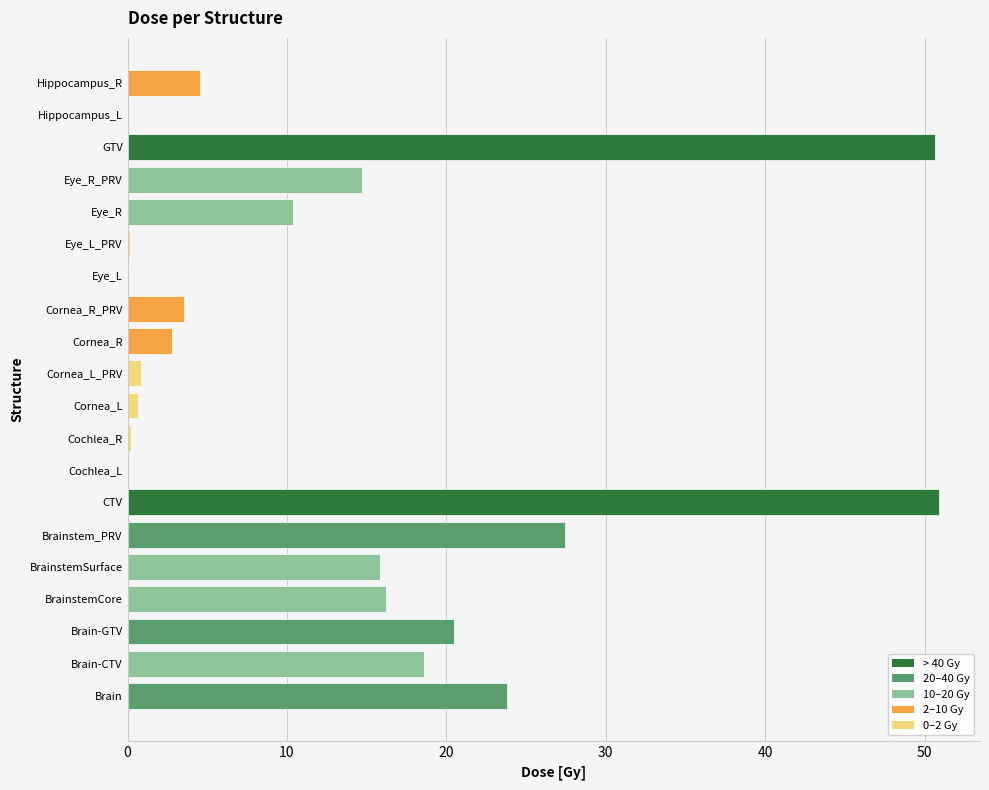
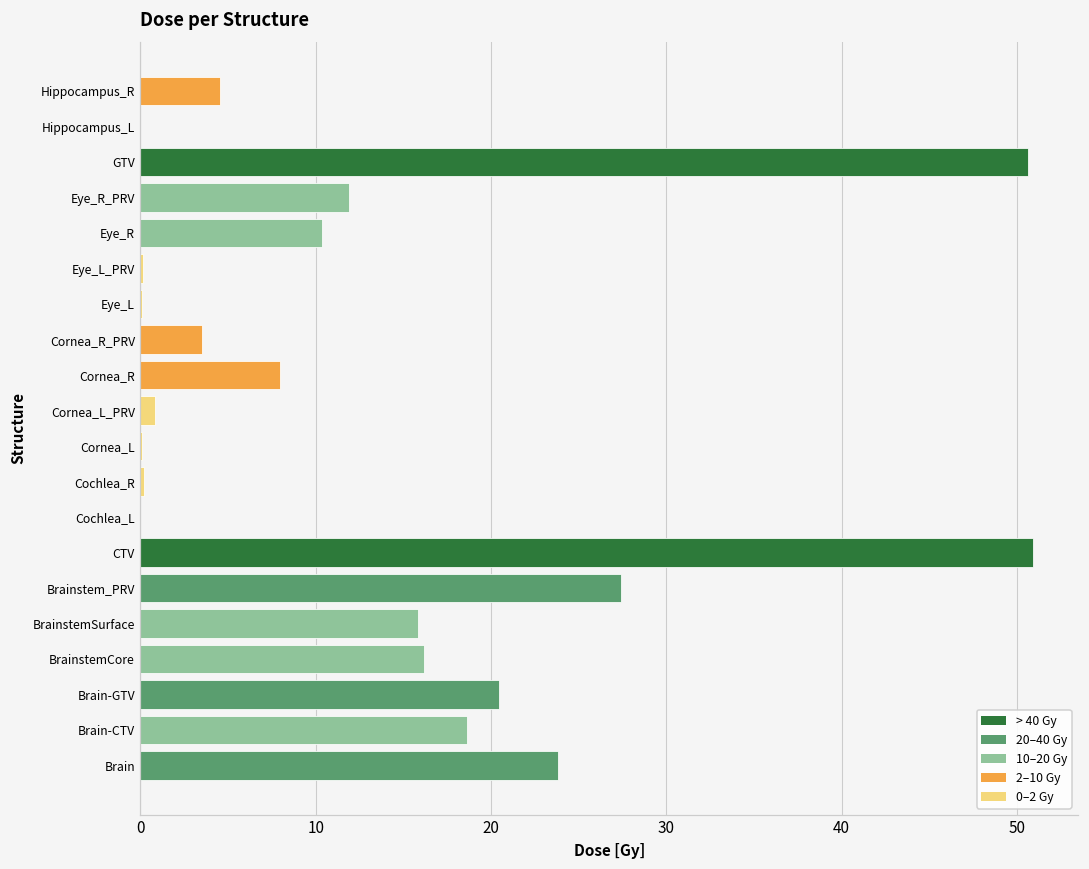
  {
    "Hippocampus_R": 4.5,
    "Hippocampus_L": 0.0,
    "GTV": 50.6,
-   "Eye_R_PRV": 14.7,
+   "Eye_R_PRV": 11.9,
    "Eye_R": 10.4,
    "Eye_L_PRV": 0.2,
    "Cornea_R_PRV": 3.5,
-   "Cornea_R": 2.8,
+   "Cornea_R": 8.0,
    "Cornea_L_PRV": 0.8,
-   "Cornea_L": 0.6,
+   "Cornea_L": 0.1,
    "Cochlea_R": 0.2,
    "Cochlea_L": 0.0,
    "CTV": 50.9,
    "Brainstem_PRV": 27.4,
    "BrainstemSurface": 15.9,
    "BrainstemCore": 16.2,
    "Brain-GTV": 20.5,
    "Brain-CTV": 18.6,
    "Brain": 23.8
  }
